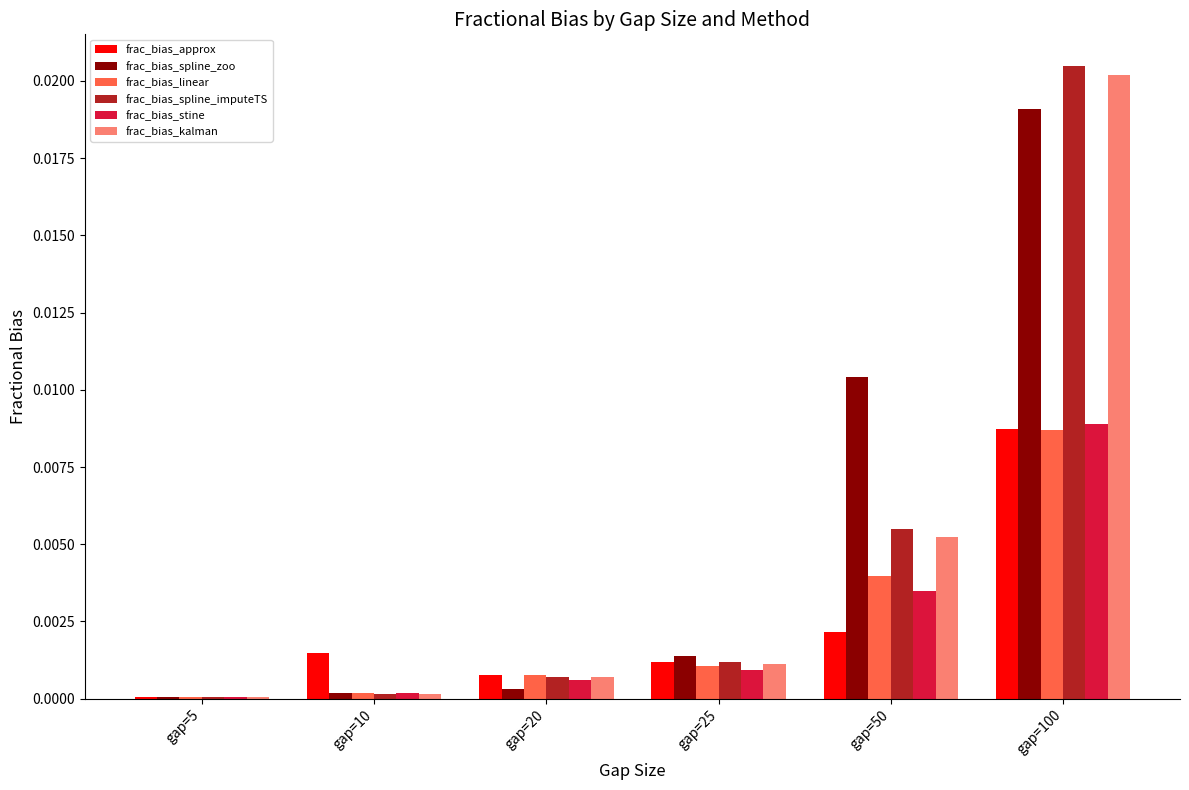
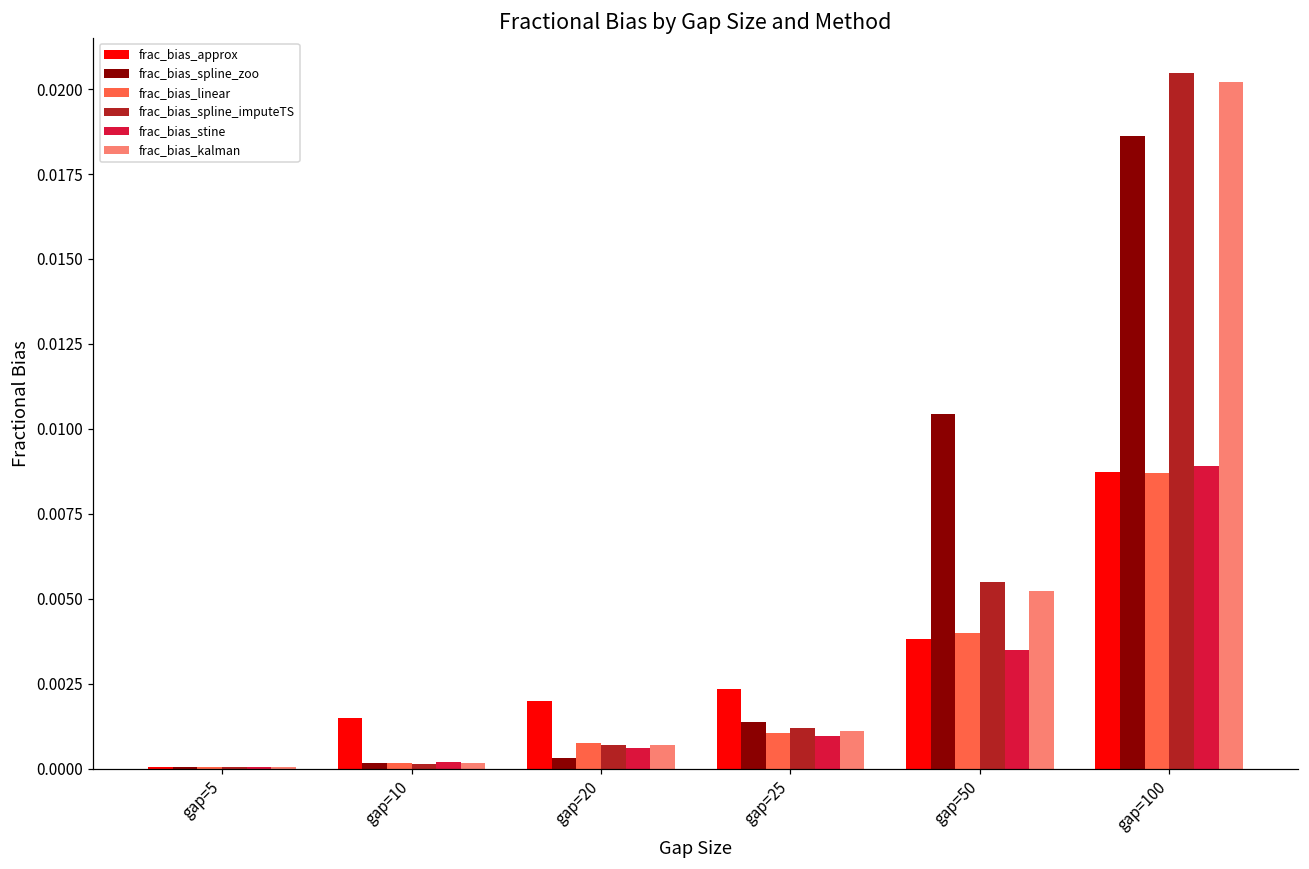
  {
    "frac_bias_approx": {
      "gap=10": 0.0015,
-     "gap=20": 0.0008,
-     "gap=25": 0.0012,
-     "gap=50": 0.0022,
+     "gap=20": 0.0020,
+     "gap=25": 0.0023,
+     "gap=50": 0.0038,
      "gap=100": 0.0087
    },
    "frac_bias_spline_zoo": {
      "gap=10": 0.0002,
      "gap=20": 0.0003,
      "gap=25": 0.0014,
      "gap=50": 0.0104,
-     "gap=100": 0.0191
+     "gap=100": 0.0186
    }
  }
